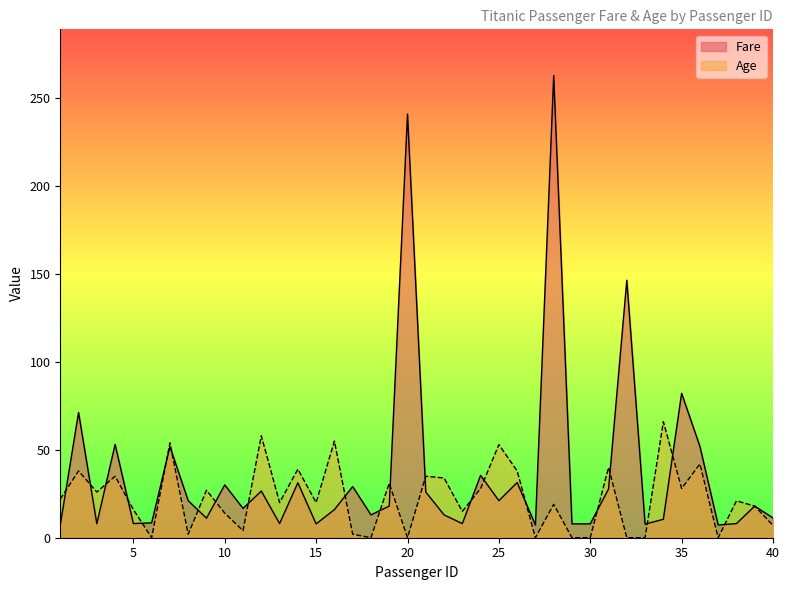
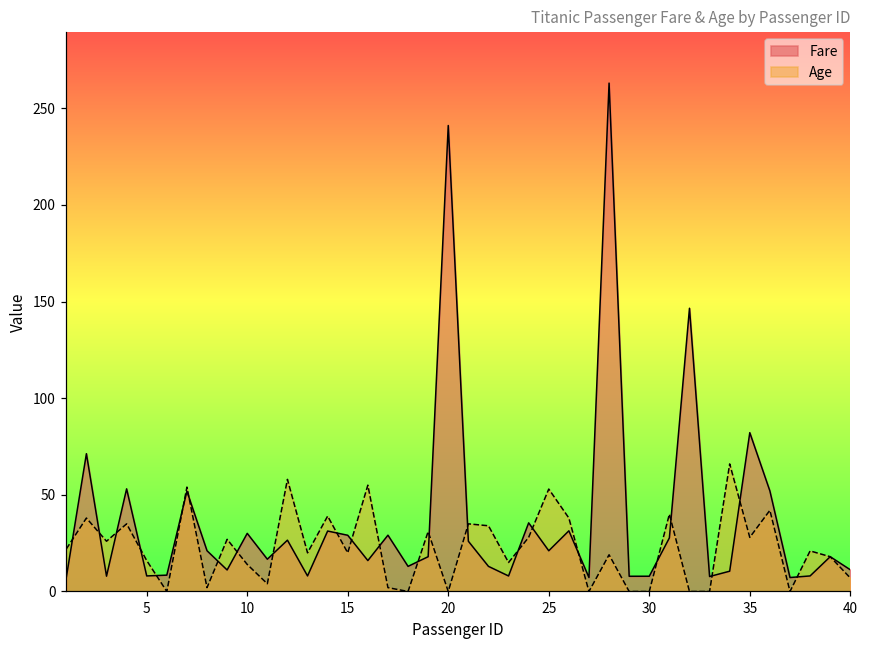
  {
    "Fare": {
      "5": 8,
      "10": 30,
-     "15": 8,
+     "15": 29,
      "20": 241,
      "25": 21,
      "30": 8,
      "35": 82,
      "40": 11
    },
    "Age": {
      "5": 16,
      "10": 14,
      "15": 20,
      "20": 0,
      "25": 53,
      "30": 0,
      "35": 28,
      "40": 7
    }
  }
